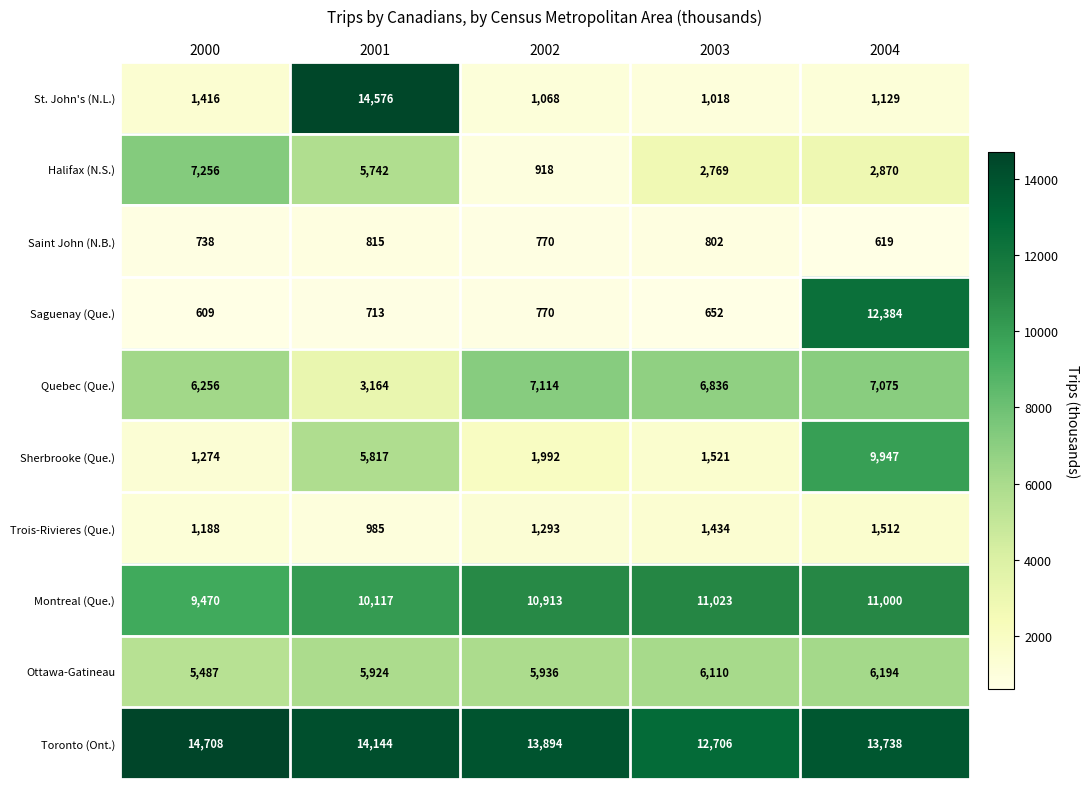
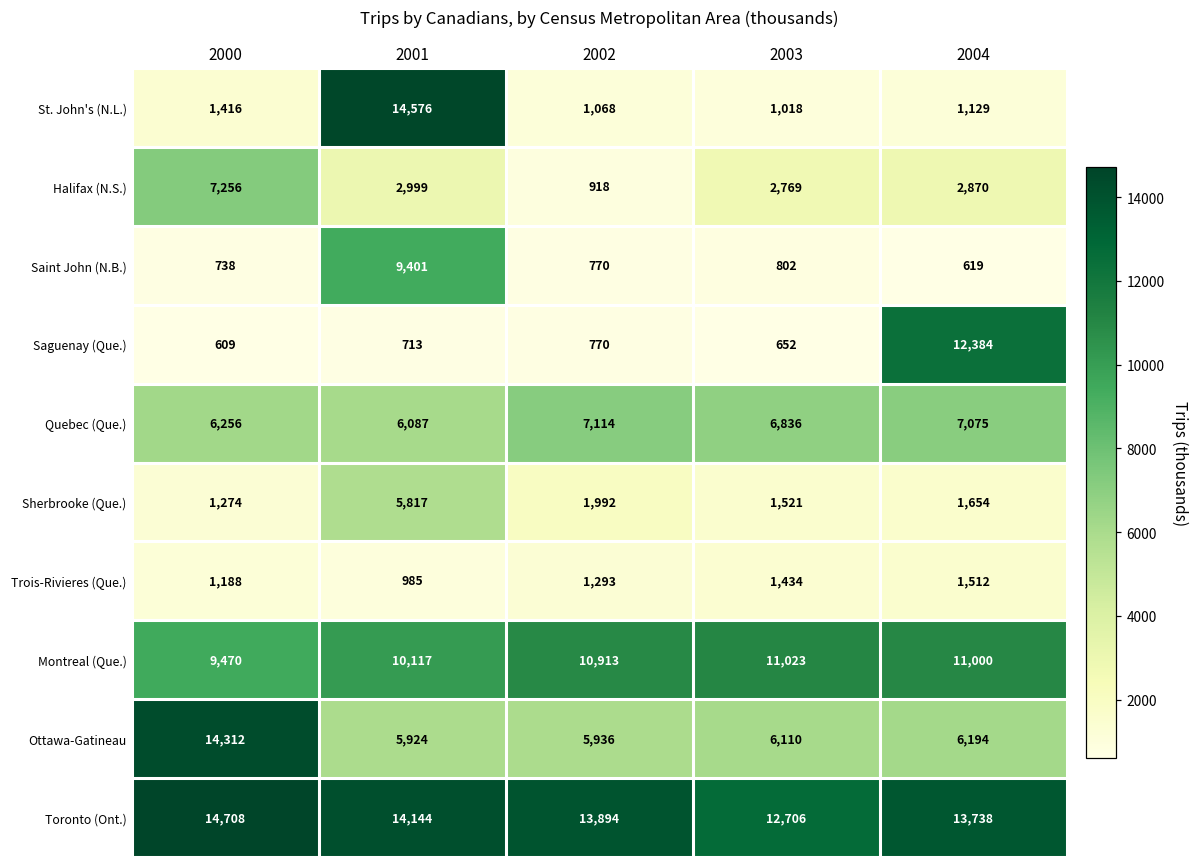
  {
    "St. John's (N.L.)": {
      "2000": "1,416",
      "2001": "14,576",
      "2002": "1,068",
      "2003": "1,018",
      "2004": "1,129"
    },
    "Halifax (N.S.)": {
      "2000": "7,256",
-     "2001": "5,742",
+     "2001": "2,999",
      "2002": "918",
      "2003": "2,769",
      "2004": "2,870"
    },
    "Saint John (N.B.)": {
      "2000": "738",
-     "2001": "815",
+     "2001": "9,401",
      "2002": "770",
      "2003": "802",
      "2004": "619"
    },
    "Saguenay (Que.)": {
      "2000": "609",
      "2001": "713",
      "2002": "770",
      "2003": "652",
      "2004": "12,384"
    },
    "Quebec (Que.)": {
      "2000": "6,256",
-     "2001": "3,164",
+     "2001": "6,087",
      "2002": "7,114",
      "2003": "6,836",
      "2004": "7,075"
    },
    "Sherbrooke (Que.)": {
      "2000": "1,274",
      "2001": "5,817",
      "2002": "1,992",
      "2003": "1,521",
-     "2004": "9,947"
+     "2004": "1,654"
    },
    "Trois-Rivieres (Que.)": {
      "2000": "1,188",
      "2001": "985",
      "2002": "1,293",
      "2003": "1,434",
      "2004": "1,512"
    },
    "Montreal (Que.)": {
      "2000": "9,470",
      "2001": "10,117",
      "2002": "10,913",
      "2003": "11,023",
      "2004": "11,000"
    },
    "Ottawa-Gatineau": {
-     "2000": "5,487",
+     "2000": "14,312",
      "2001": "5,924",
      "2002": "5,936",
      "2003": "6,110",
      "2004": "6,194"
    },
    "Toronto (Ont.)": {
      "2000": "14,708",
      "2001": "14,144",
      "2002": "13,894",
      "2003": "12,706",
      "2004": "13,738"
    }
  }
